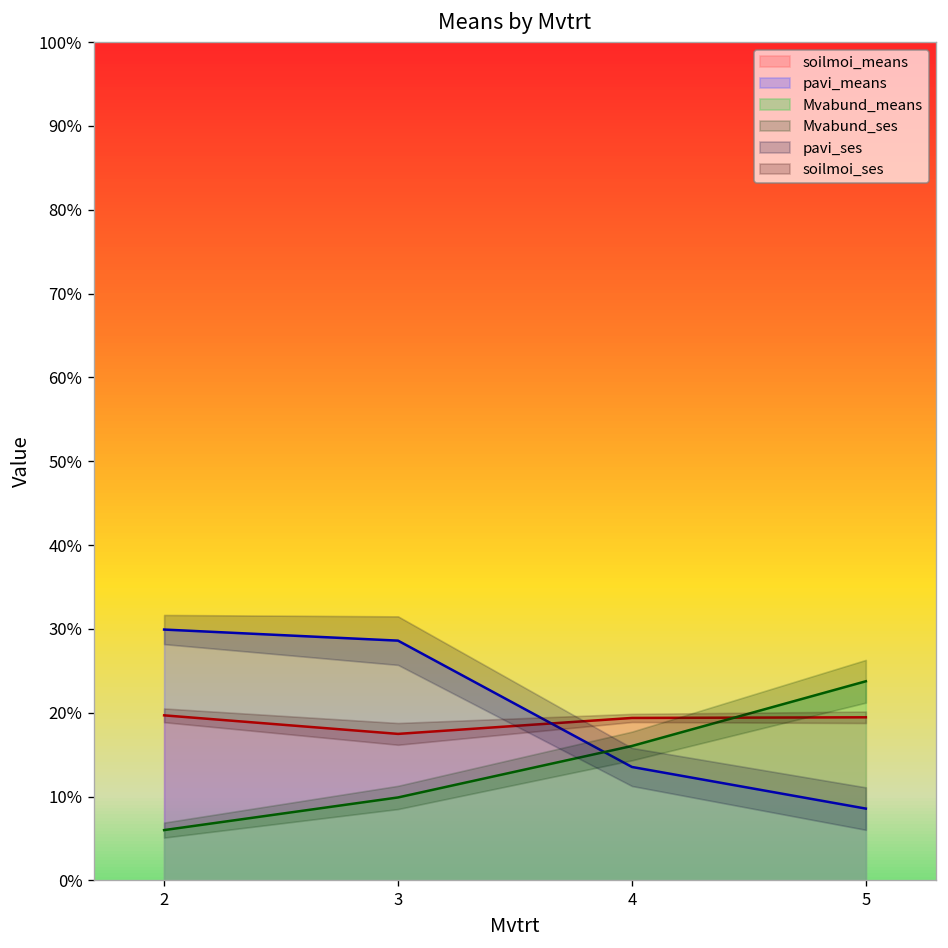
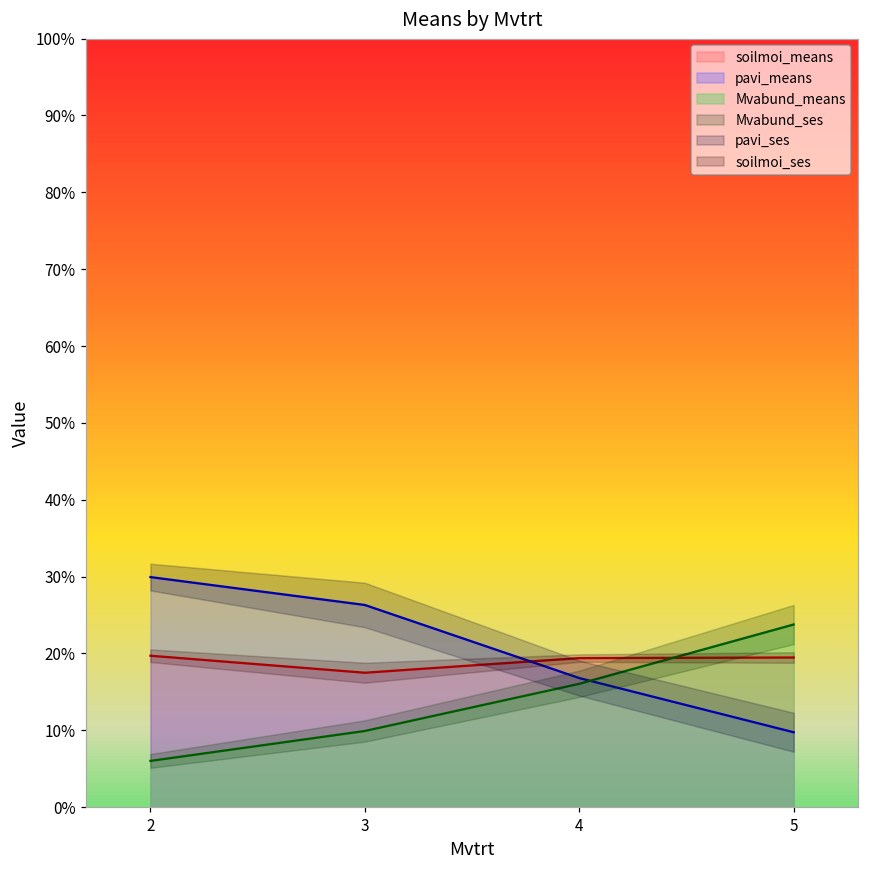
  {
    "soilmoi_means": {
      "2": "20%",
      "3": "17%",
      "5": "19%"
    },
    "pavi_means": {
      "2": "30%",
-     "3": "29%",
-     "4": "14%",
-     "5": "9%"
+     "3": "26%",
+     "4": "17%",
+     "5": "10%"
    }
  }
